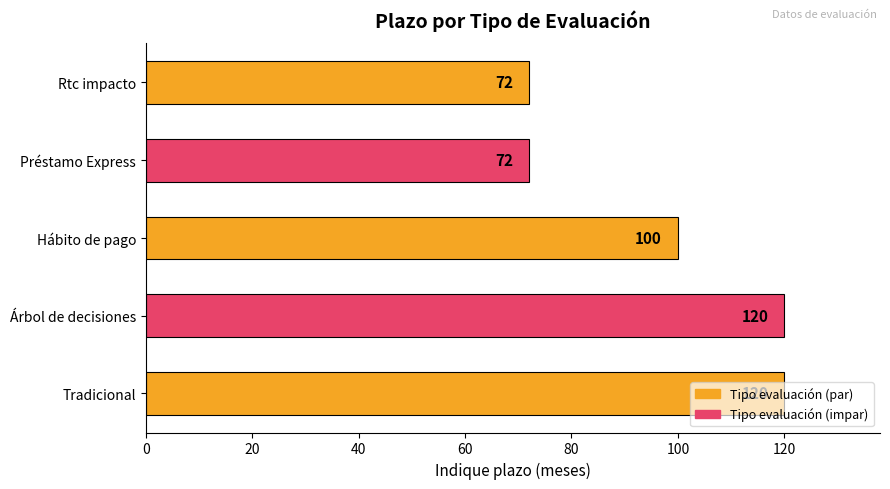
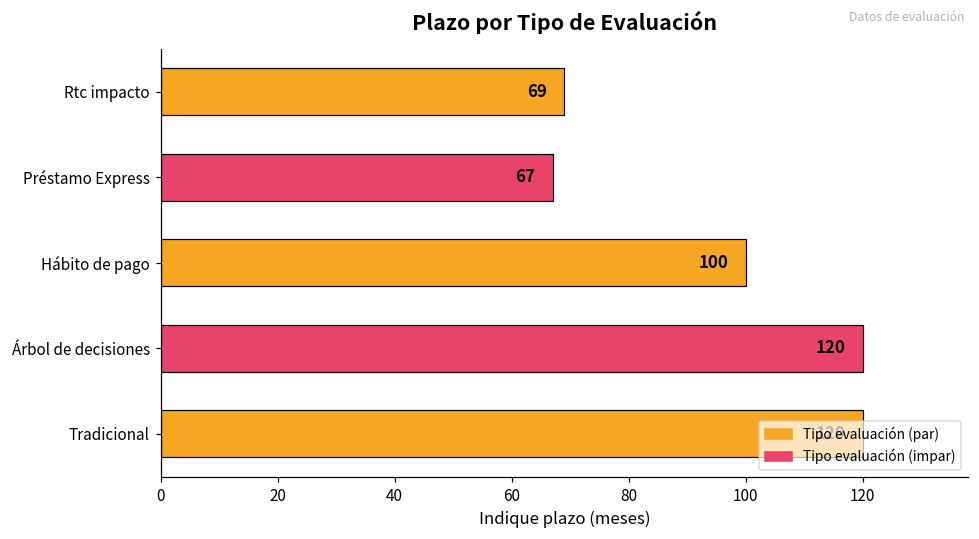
  {
-   "Rtc impacto": 72,
-   "Préstamo Express": 72,
+   "Rtc impacto": 69,
+   "Préstamo Express": 67,
    "Hábito de pago": 100,
    "Árbol de decisiones": 120
  }
